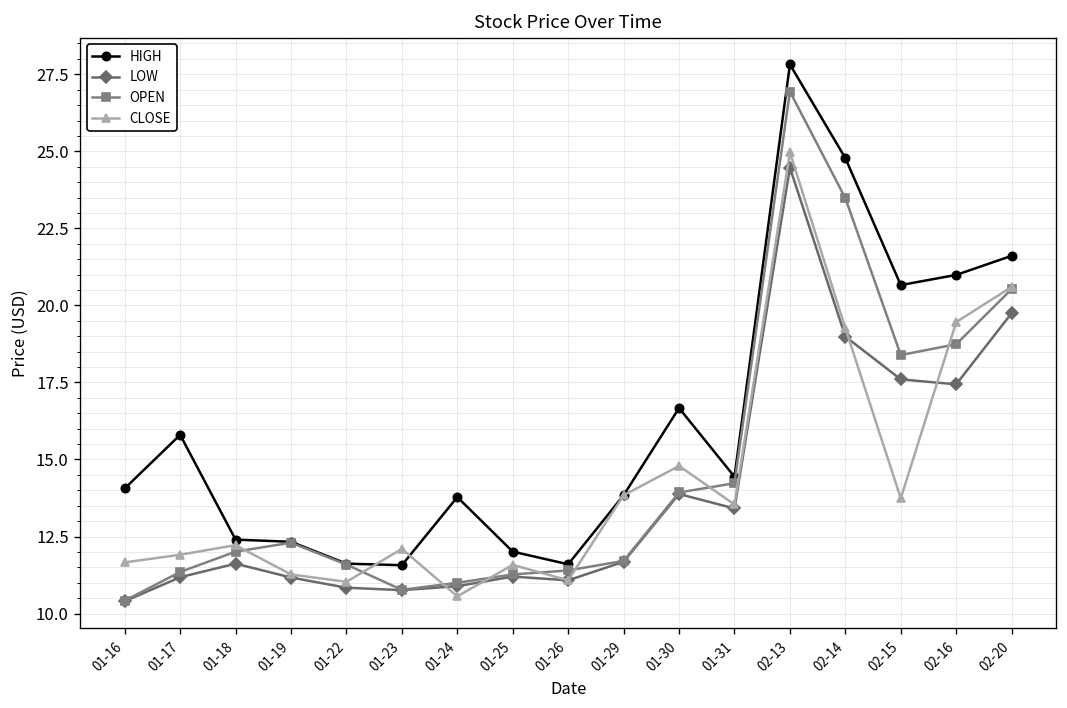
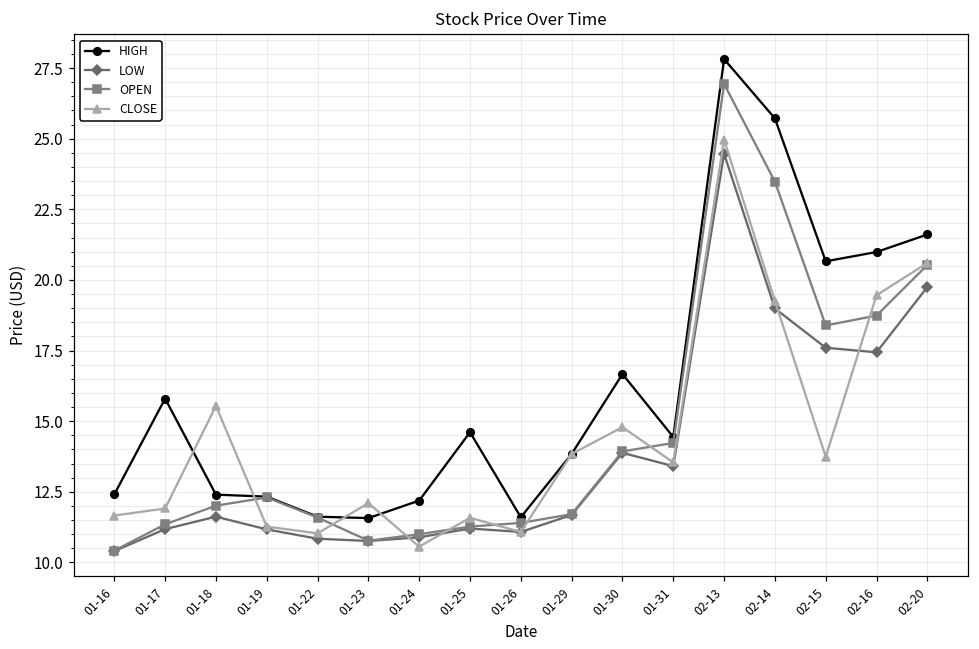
  {
    "HIGH": {
-     "01-16": 14.1,
+     "01-16": 12.4,
      "01-17": 15.8,
      "01-18": 12.4,
      "01-23": 11.6,
-     "01-24": 13.8,
-     "01-25": 12.0,
+     "01-24": 12.2,
+     "01-25": 14.6,
      "01-26": 11.6,
      "01-30": 16.7,
      "01-31": 14.4,
      "02-13": 27.8,
-     "02-14": 24.8,
+     "02-14": 25.7,
      "02-15": 20.7,
      "02-16": 21.0,
      "02-20": 21.6
    },
    "CLOSE": {
      "01-16": 11.7,
      "01-17": 11.9,
-     "01-18": 12.2,
+     "01-18": 15.5,
      "01-19": 11.3,
      "01-22": 11.0,
      "01-23": 12.1,
      "01-24": 10.6,
      "01-25": 11.6,
      "01-30": 14.8,
      "01-31": 13.5,
      "02-13": 25.0,
      "02-14": 19.3,
      "02-15": 13.7,
      "02-16": 19.5
    }
  }
